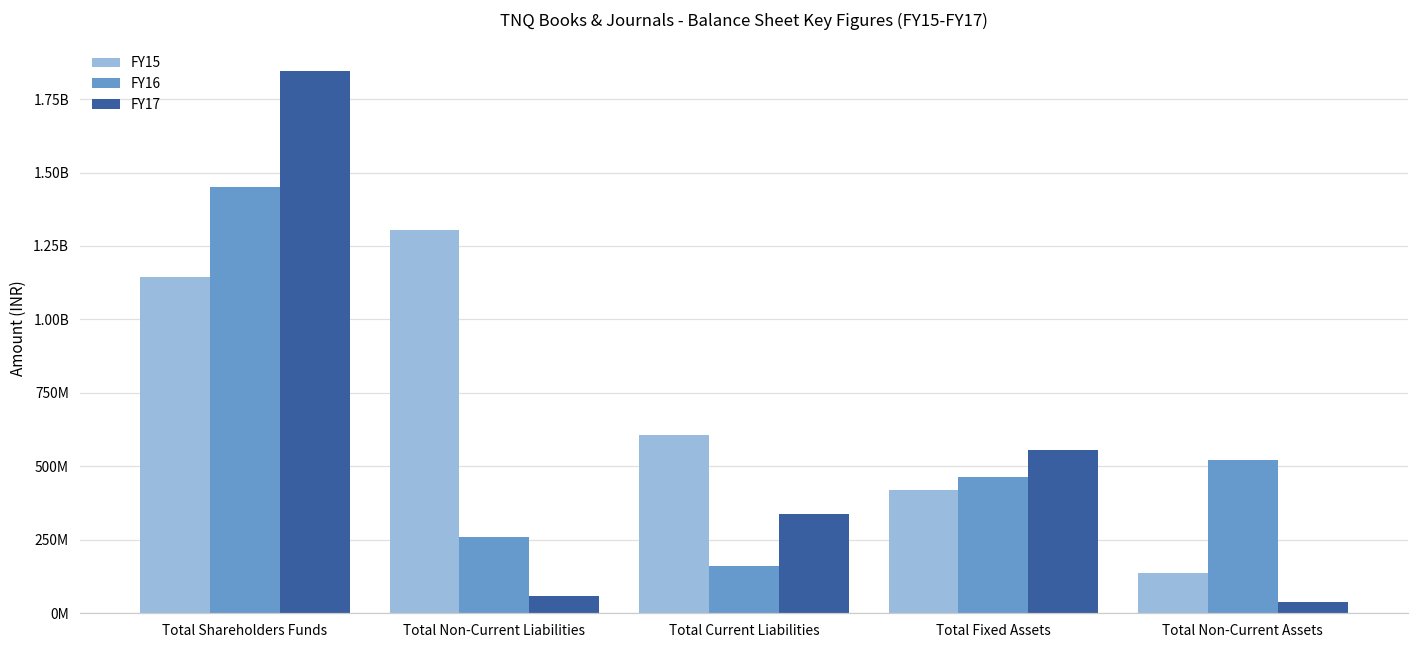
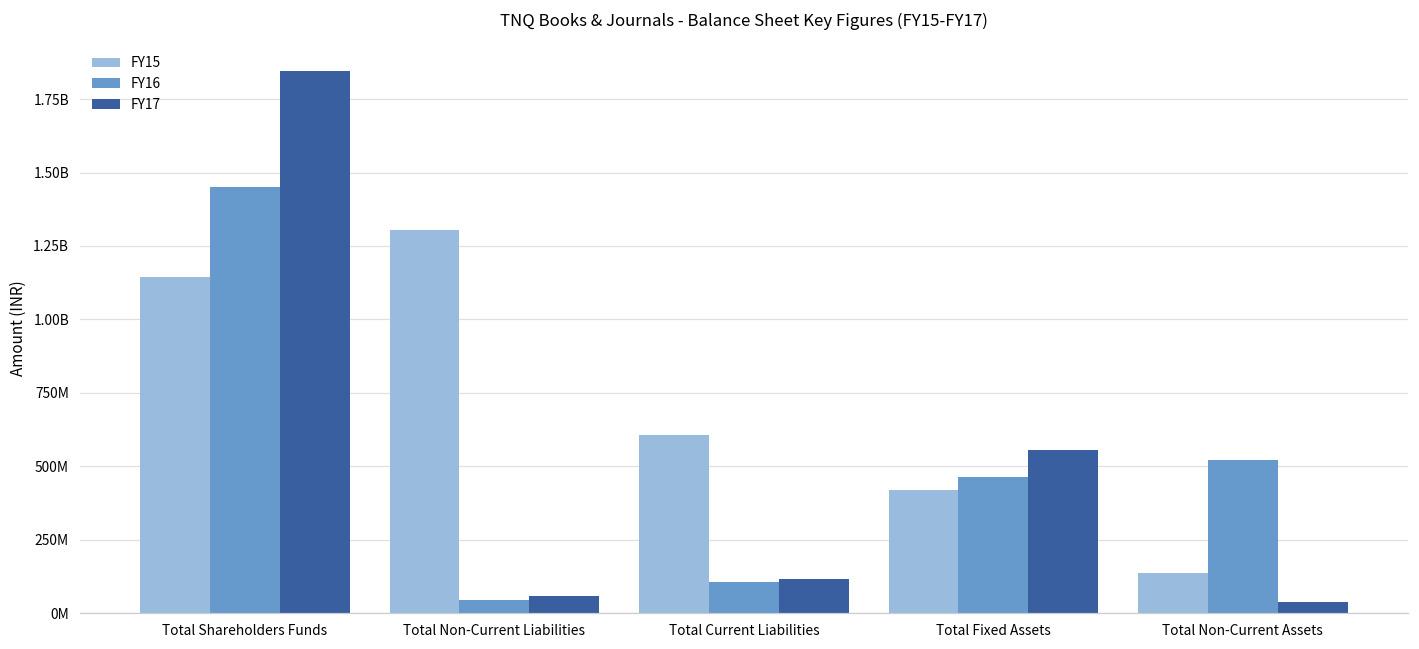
  {
    "FY15": {
      "Total Shareholders Funds": 1140000000,
      "Total Non-Current Liabilities": 1300000000,
      "Total Current Liabilities": 610000000,
      "Total Fixed Assets": 420000000,
      "Total Non-Current Assets": 140000000
    },
    "FY16": {
      "Total Shareholders Funds": 1450000000,
-     "Total Non-Current Liabilities": 260000000,
-     "Total Current Liabilities": 160000000,
+     "Total Non-Current Liabilities": 40000000,
+     "Total Current Liabilities": 110000000,
      "Total Fixed Assets": 460000000,
      "Total Non-Current Assets": 520000000
    },
    "FY17": {
      "Total Shareholders Funds": 1850000000,
      "Total Non-Current Liabilities": 60000000,
-     "Total Current Liabilities": 340000000,
+     "Total Current Liabilities": 120000000,
      "Total Fixed Assets": 550000000,
      "Total Non-Current Assets": 40000000
    }
  }
